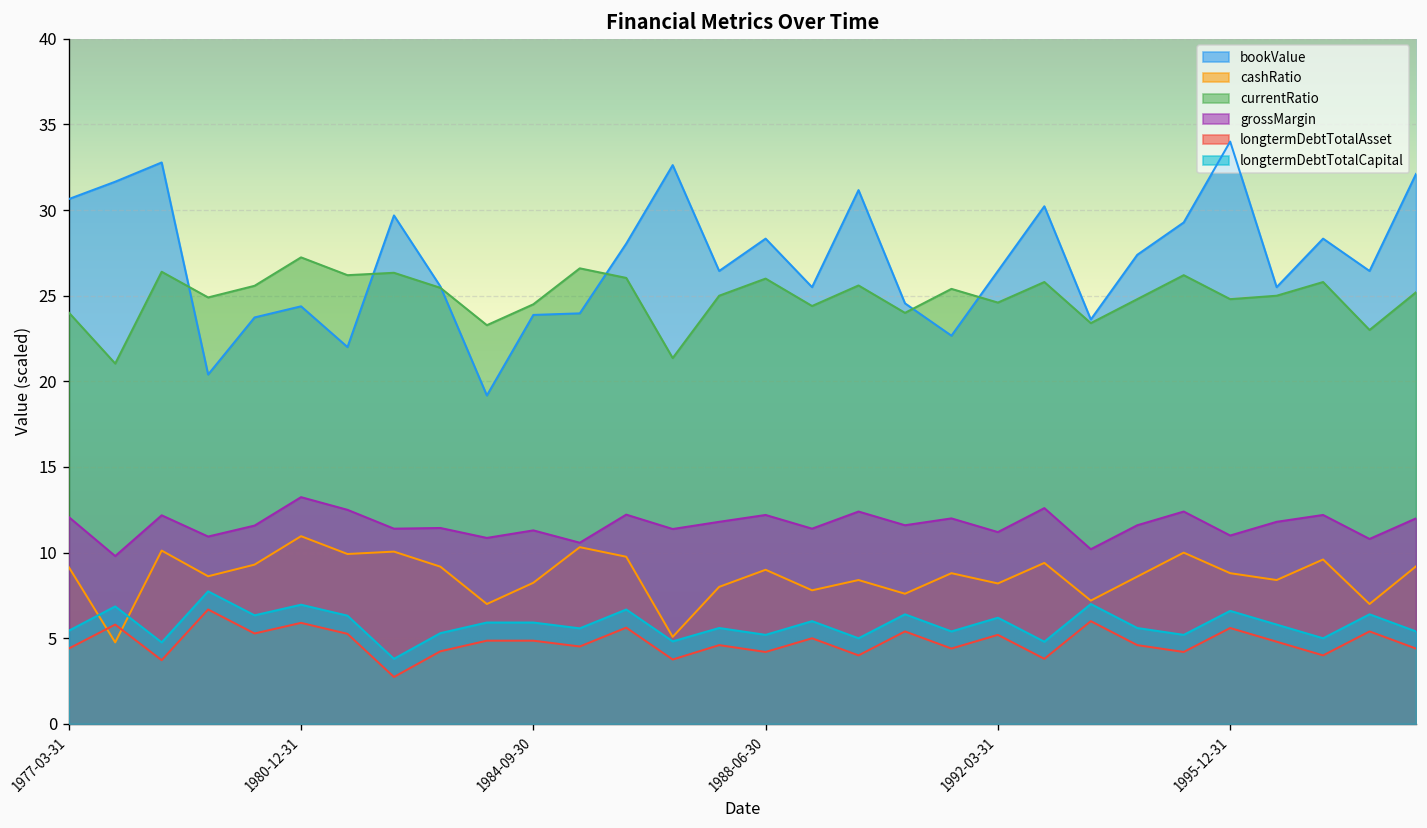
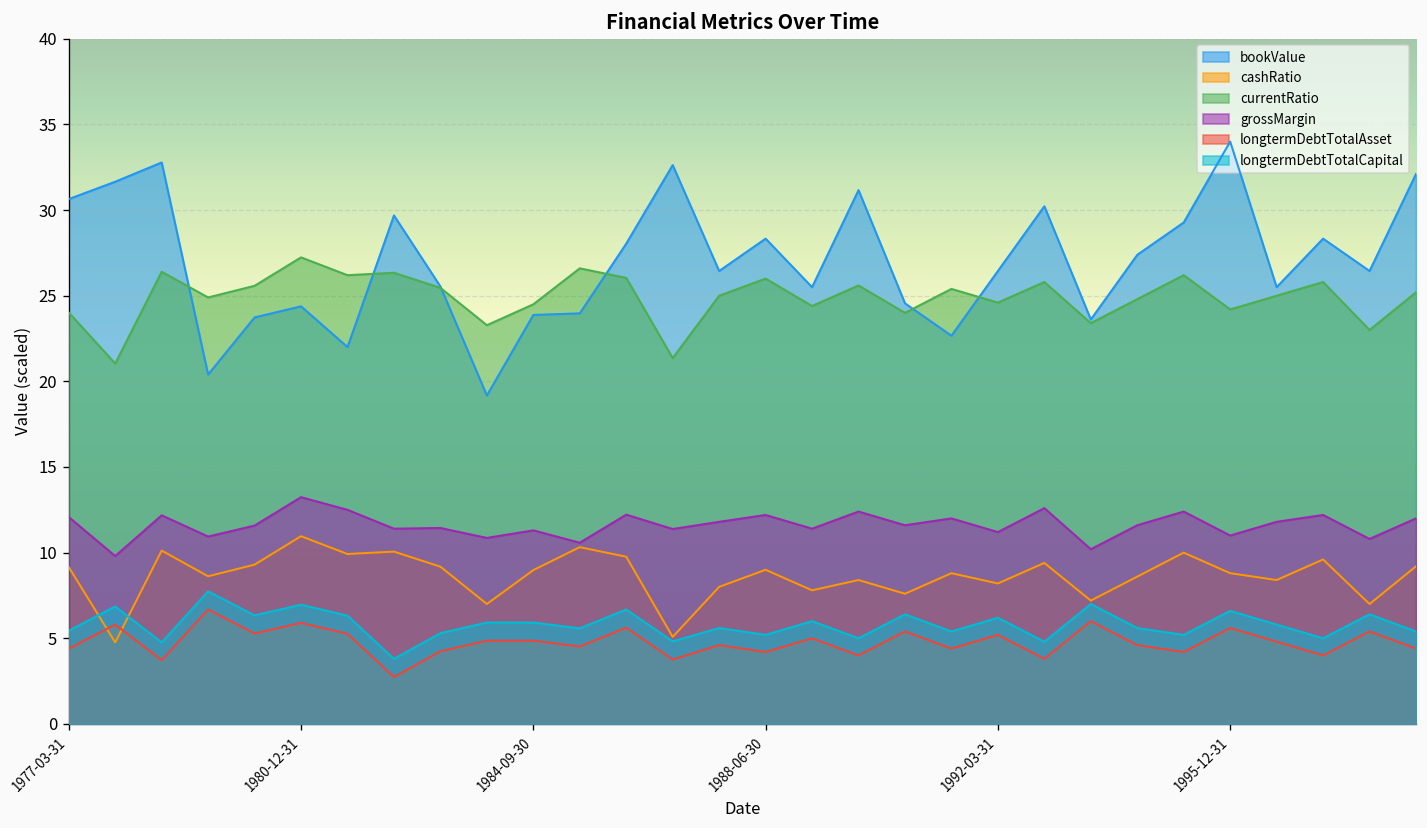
  {
    "cashRatio": {
      "1977-03-31": 9.2,
      "1980-12-31": 11.0,
-     "1984-09-30": 8.2,
+     "1984-09-30": 9.0,
      "1988-06-30": 9.0,
      "1992-03-31": 8.2,
      "1995-12-31": 8.8
    },
    "currentRatio": {
      "1977-03-31": 24.0,
      "1980-12-31": 27.2,
      "1984-09-30": 24.5,
      "1988-06-30": 26.0,
      "1992-03-31": 24.6,
-     "1995-12-31": 24.8
+     "1995-12-31": 24.2
    },
    "grossMargin": {
      "1977-03-31": 12.1,
      "1980-12-31": 13.2,
      "1984-09-30": 11.3,
      "1988-06-30": 12.2,
      "1992-03-31": 11.2,
      "1995-12-31": 11.0
    },
    "longtermDebtTotalAsset": {
      "1977-03-31": 4.4,
      "1980-12-31": 5.9,
      "1984-09-30": 4.9,
      "1988-06-30": 4.2,
      "1992-03-31": 5.2,
      "1995-12-31": 5.6
    }
  }
